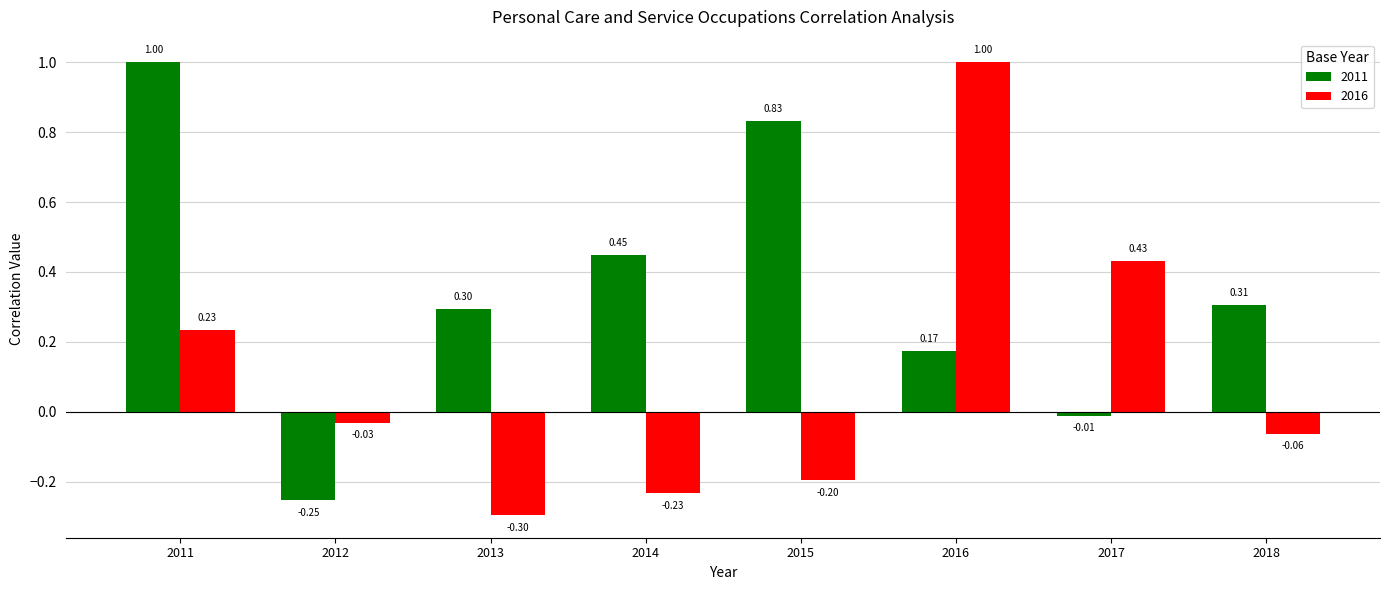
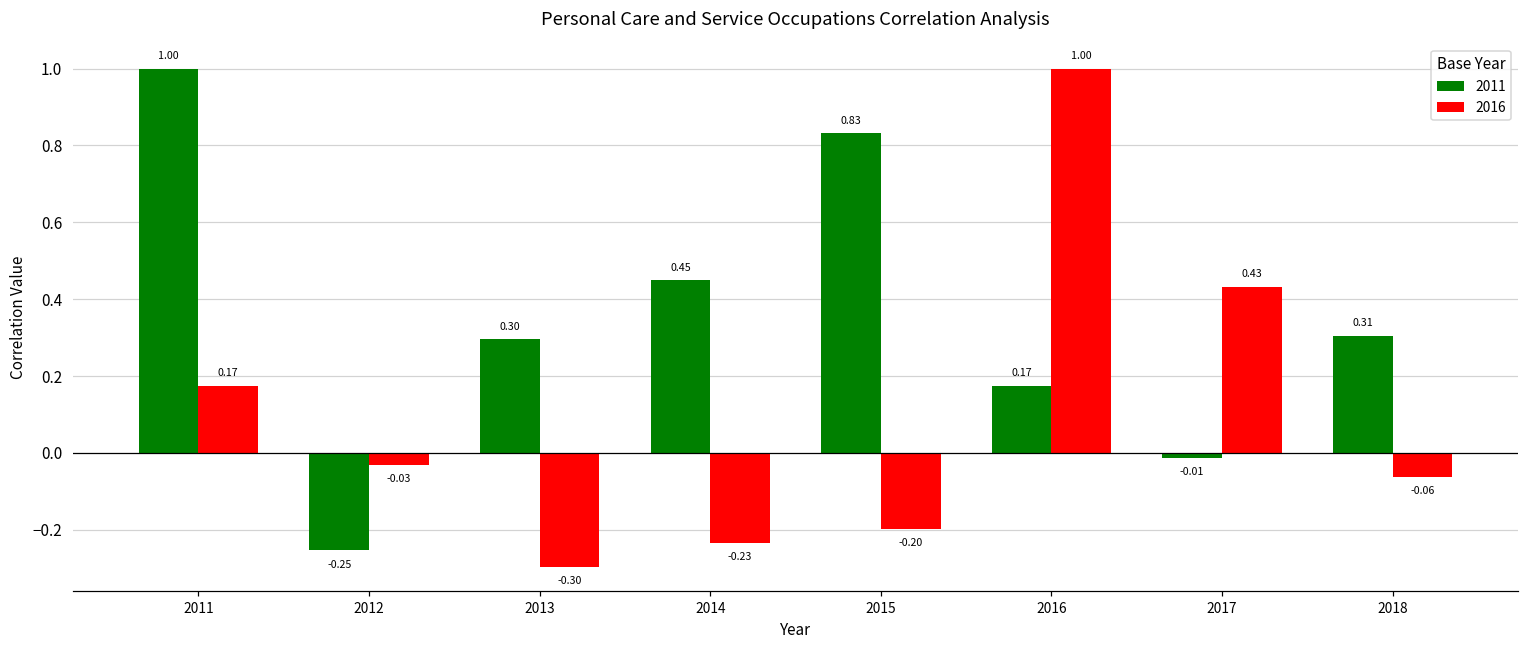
  {
    "2011": {
      "2011": 1.00,
      "2012": -0.25,
      "2013": 0.30,
      "2014": 0.45,
      "2015": 0.83,
      "2016": 0.17,
      "2017": -0.01,
      "2018": 0.31
    },
    "2016": {
-     "2011": 0.23,
+     "2011": 0.17,
      "2012": -0.03,
      "2013": -0.30,
      "2014": -0.23,
      "2015": -0.20,
      "2016": 1.00,
      "2017": 0.43,
      "2018": -0.06
    }
  }
